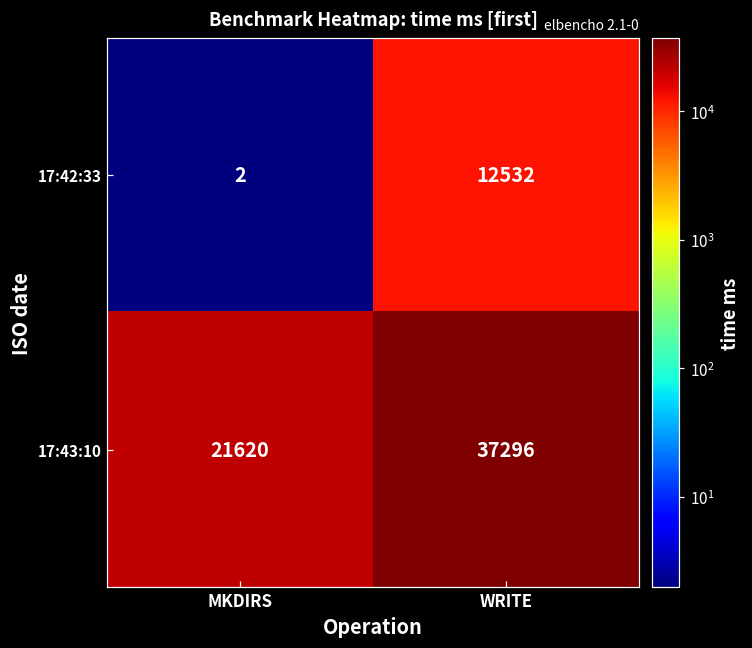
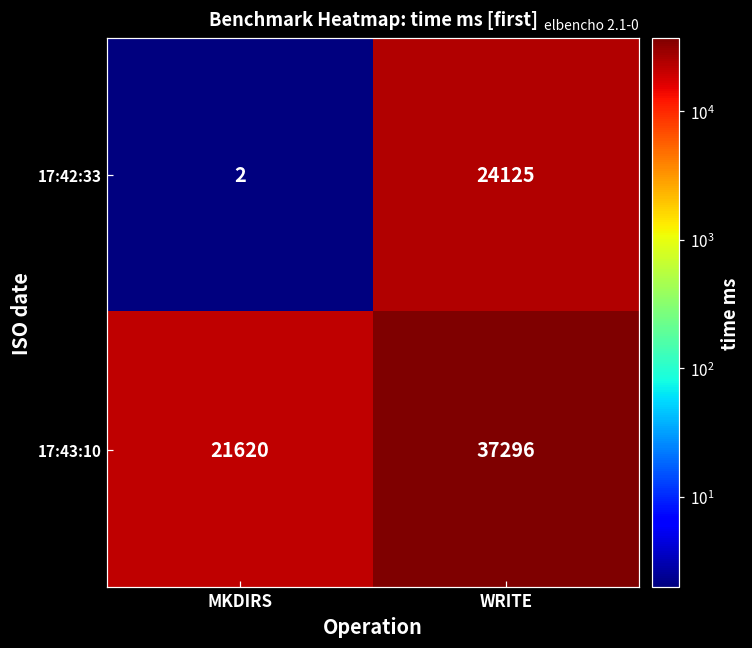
  {
    "17:42:33": {
      "MKDIRS": 2,
-     "WRITE": 12532
+     "WRITE": 24125
    },
    "17:43:10": {
      "MKDIRS": 21620,
      "WRITE": 37296
    }
  }
